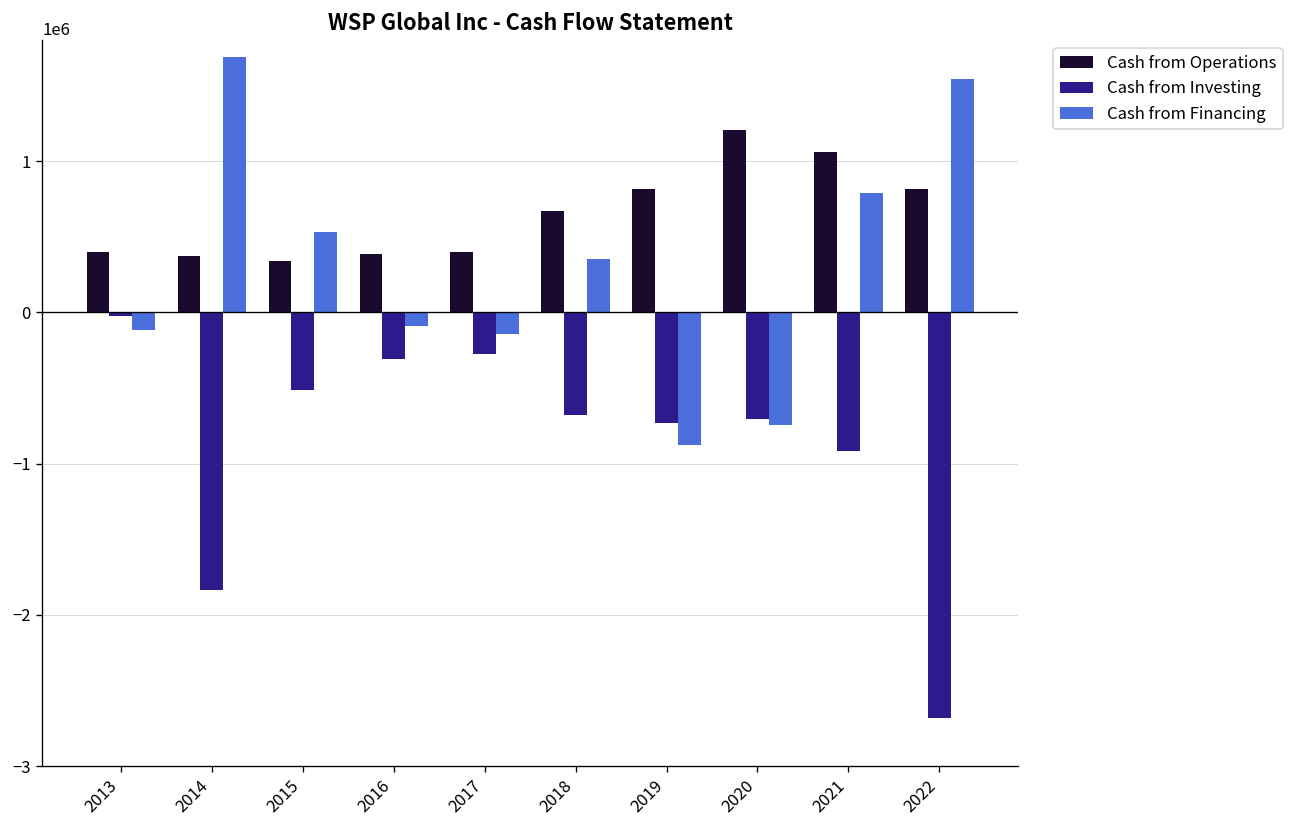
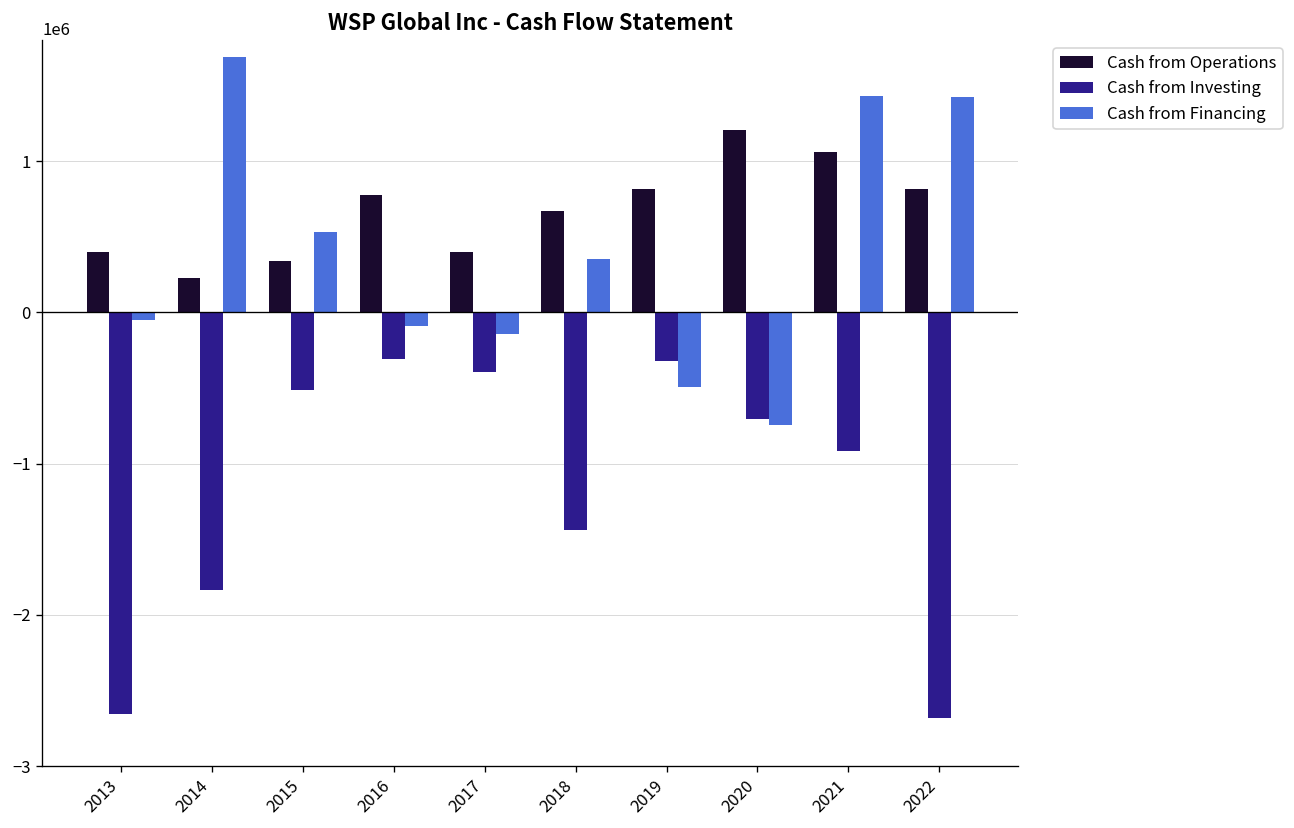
  {
    "Cash from Operations": {
      "2013": 400000,
-     "2014": 370000,
+     "2014": 220000,
      "2015": 340000,
-     "2016": 390000,
+     "2016": 780000,
      "2017": 400000,
      "2018": 670000,
      "2019": 810000,
      "2020": 1210000,
      "2021": 1060000,
      "2022": 810000
    },
    "Cash from Investing": {
-     "2013": -30000,
+     "2013": -2650000,
      "2014": -1840000,
      "2015": -510000,
      "2016": -310000,
-     "2017": -280000,
-     "2018": -680000,
-     "2019": -730000,
+     "2017": -390000,
+     "2018": -1440000,
+     "2019": -320000,
      "2020": -700000,
      "2021": -910000,
      "2022": -2680000
    },
    "Cash from Financing": {
-     "2013": -120000,
+     "2013": -50000,
      "2014": 1690000,
      "2015": 530000,
      "2016": -90000,
      "2017": -140000,
      "2018": 350000,
-     "2019": -870000,
+     "2019": -500000,
      "2020": -750000,
-     "2021": 790000,
-     "2022": 1540000
+     "2021": 1430000,
+     "2022": 1420000
    }
  }
